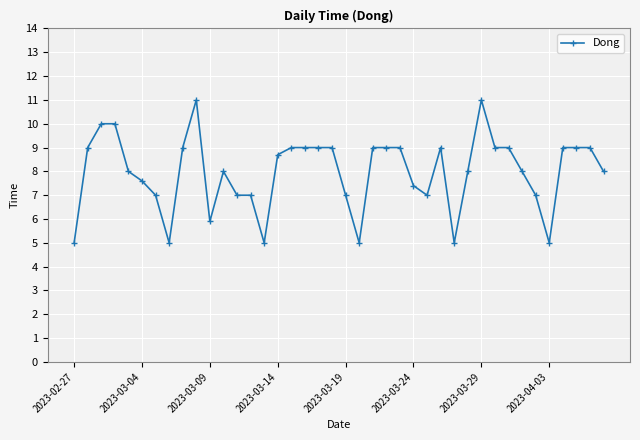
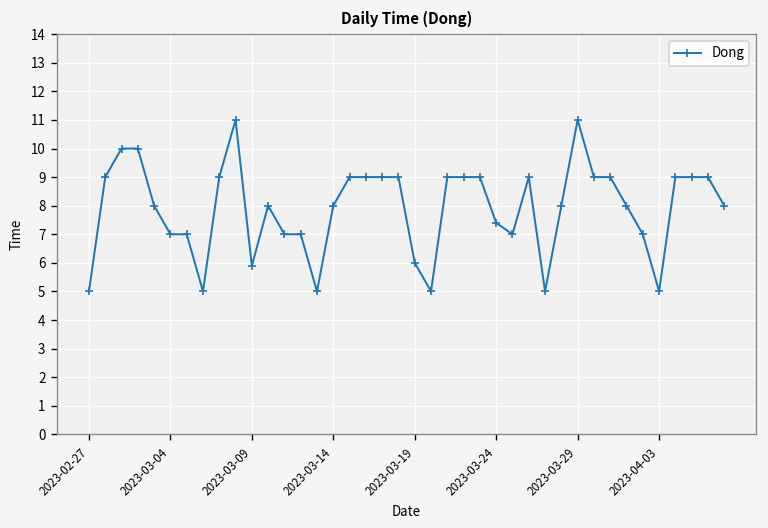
  {
    "2023-02-27": 5.0,
-   "2023-03-04": 7.6,
+   "2023-03-04": 7.0,
    "2023-03-09": 5.9,
-   "2023-03-14": 8.7,
-   "2023-03-19": 7,
+   "2023-03-14": 8.0,
+   "2023-03-19": 6,
    "2023-03-24": 7.4,
    "2023-03-29": 11.0,
    "2023-04-03": 5.0
  }
